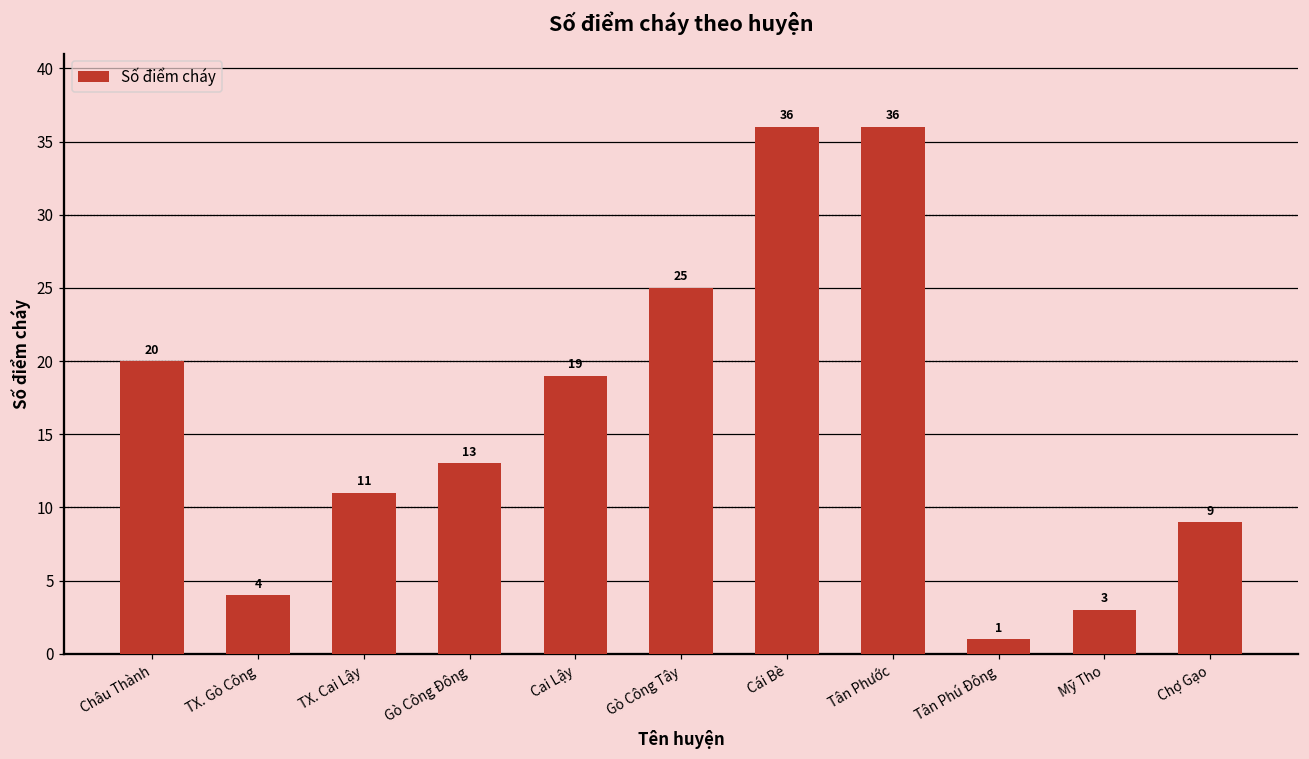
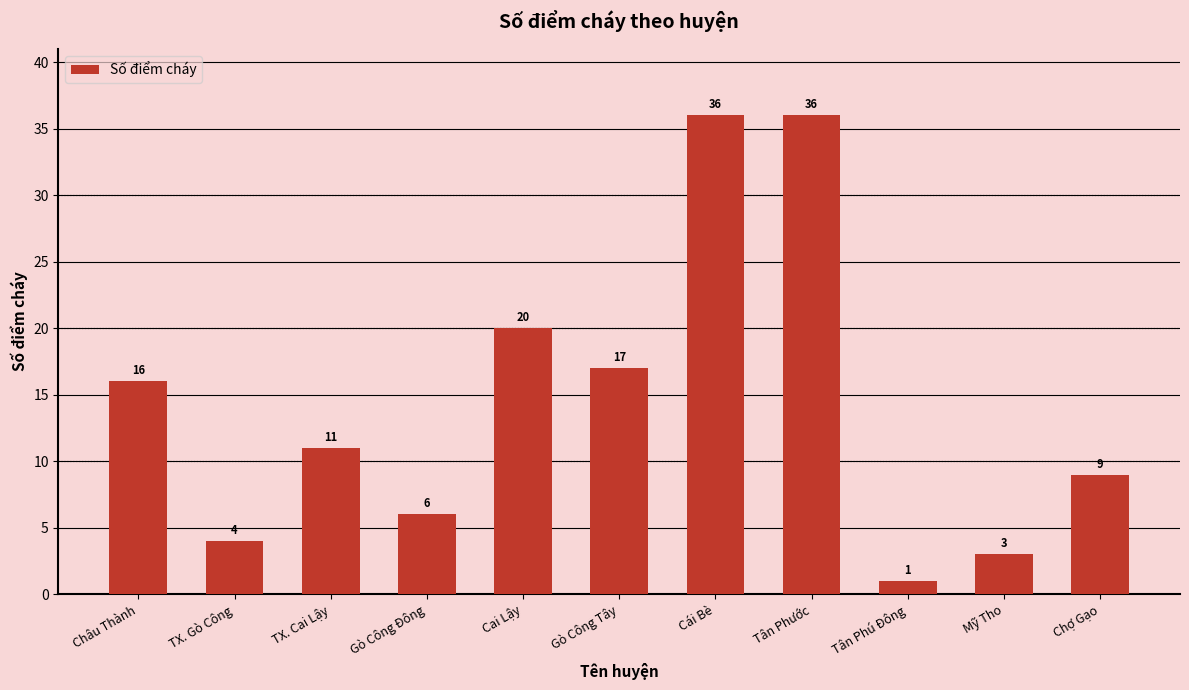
  {
-   "Châu Thành": 20,
+   "Châu Thành": 16,
    "TX. Gò Công": 4,
    "TX. Cai Lậy": 11,
-   "Gò Công Đông": 13,
-   "Cai Lậy": 19,
-   "Gò Công Tây": 25,
+   "Gò Công Đông": 6,
+   "Cai Lậy": 20,
+   "Gò Công Tây": 17,
    "Cái Bè": 36,
    "Tân Phước": 36,
    "Tân Phú Đông": 1,
    "Mỹ Tho": 3,
    "Chợ Gạo": 9
  }
